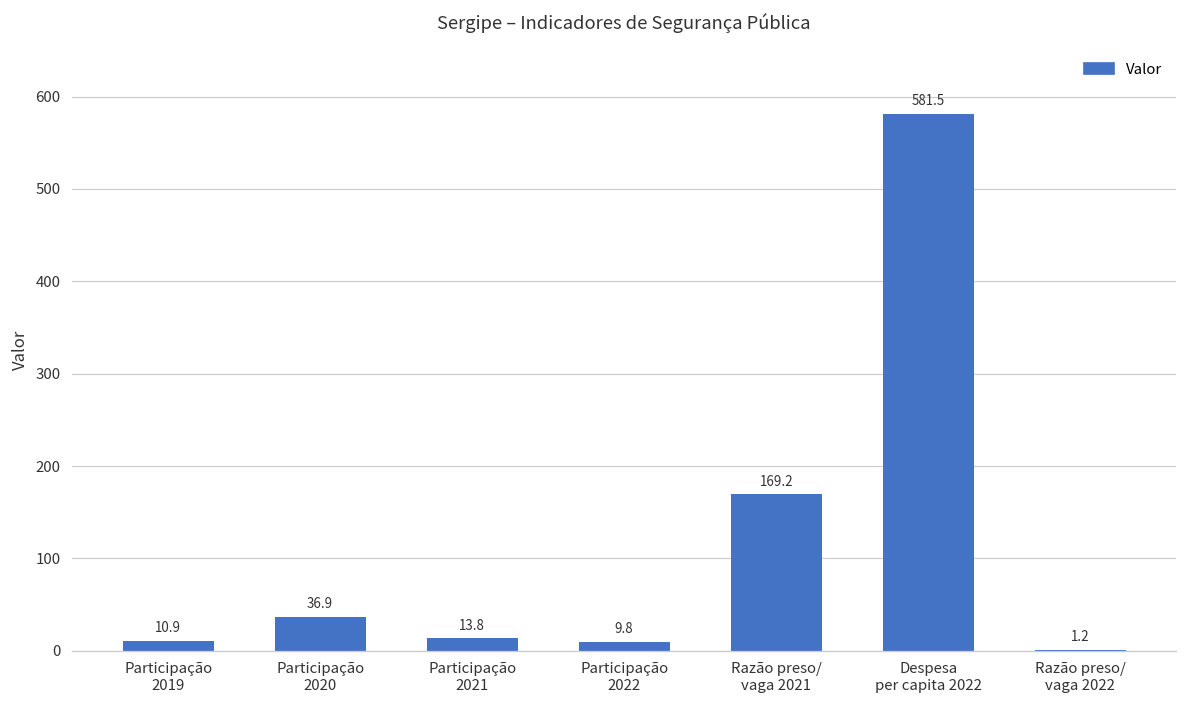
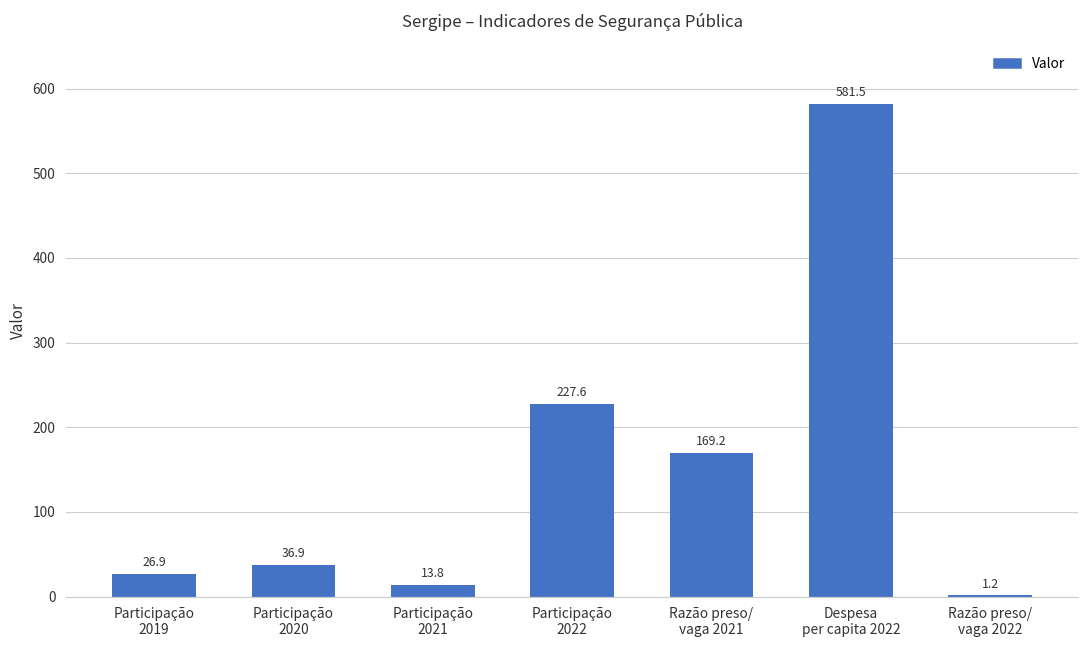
  {
-   "Participação 2019": 10.9,
+   "Participação 2019": 26.9,
    "Participação 2020": 36.9,
    "Participação 2021": 13.8,
-   "Participação 2022": 9.8,
+   "Participação 2022": 227.6,
    "Razão preso/ vaga 2021": 169.2,
    "Despesa per capita 2022": 581.5,
    "Razão preso/ vaga 2022": 1.2
  }
